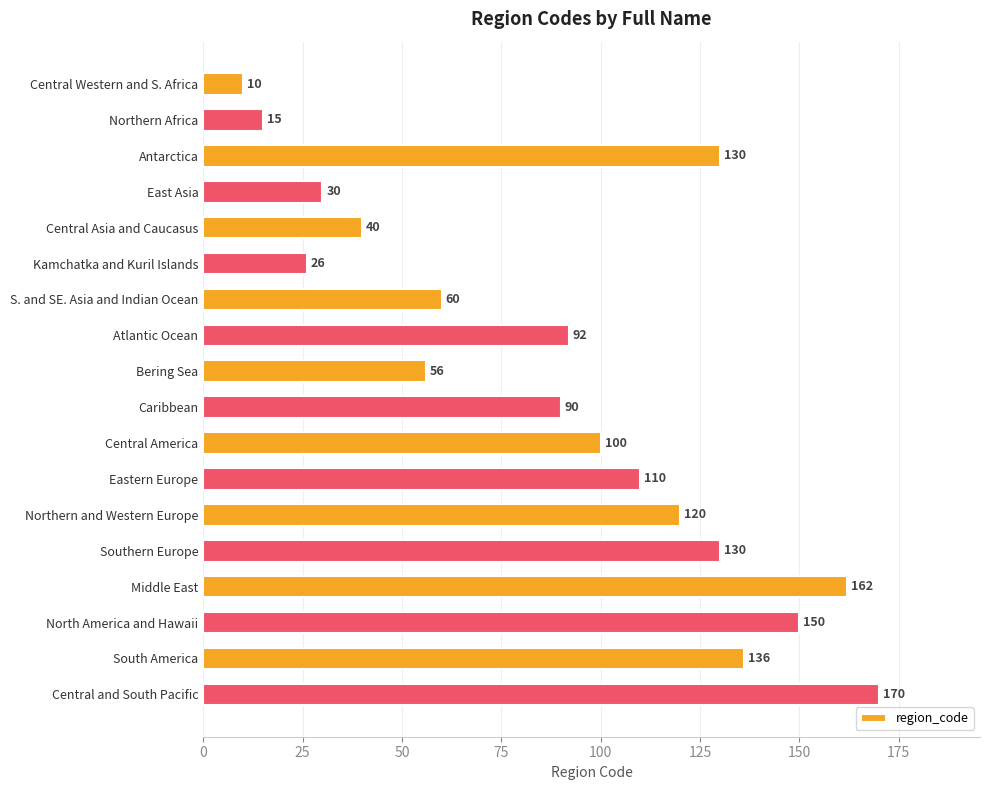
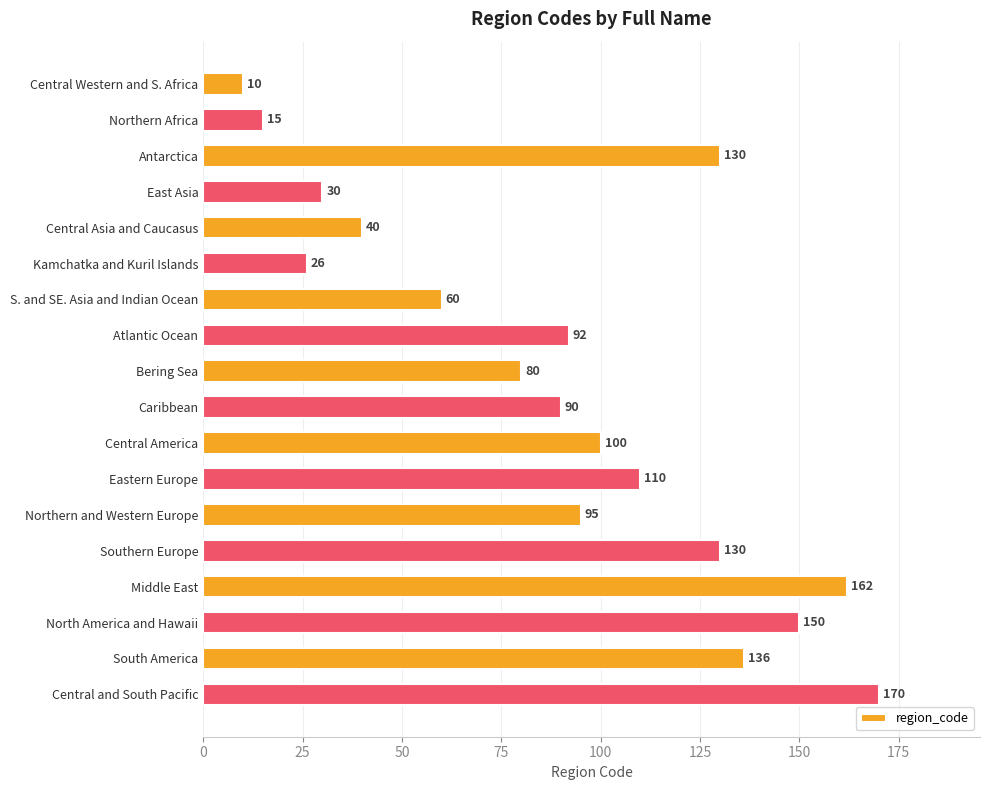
  {
    "Central Western and S. Africa": 10,
    "Northern Africa": 15,
    "Antarctica": 130,
    "East Asia": 30,
    "Central Asia and Caucasus": 40,
    "Kamchatka and Kuril Islands": 26,
    "S. and SE. Asia and Indian Ocean": 60,
    "Atlantic Ocean": 92,
-   "Bering Sea": 56,
+   "Bering Sea": 80,
    "Caribbean": 90,
    "Central America": 100,
    "Eastern Europe": 110,
-   "Northern and Western Europe": 120,
+   "Northern and Western Europe": 95,
    "Southern Europe": 130,
    "Middle East": 162,
    "North America and Hawaii": 150,
    "South America": 136,
    "Central and South Pacific": 170
  }
